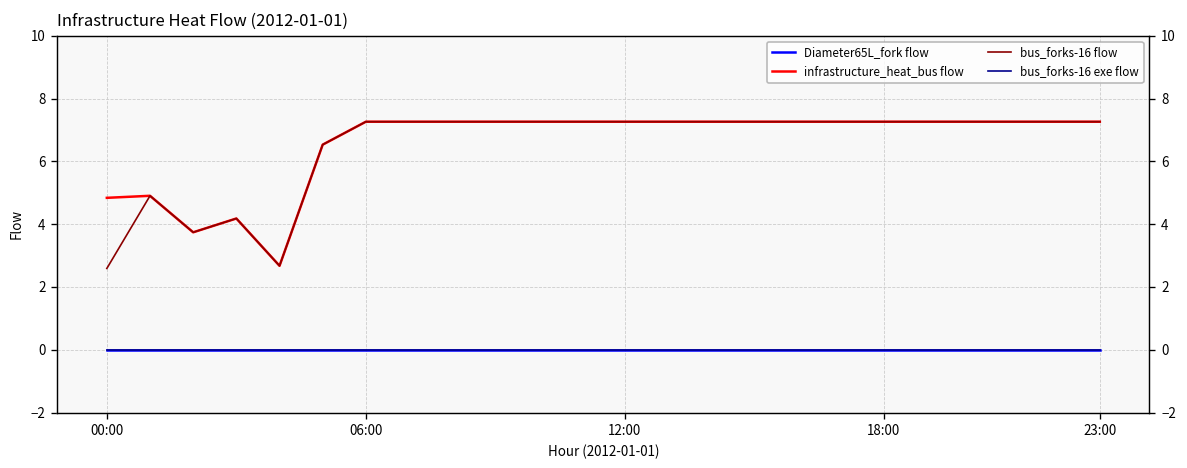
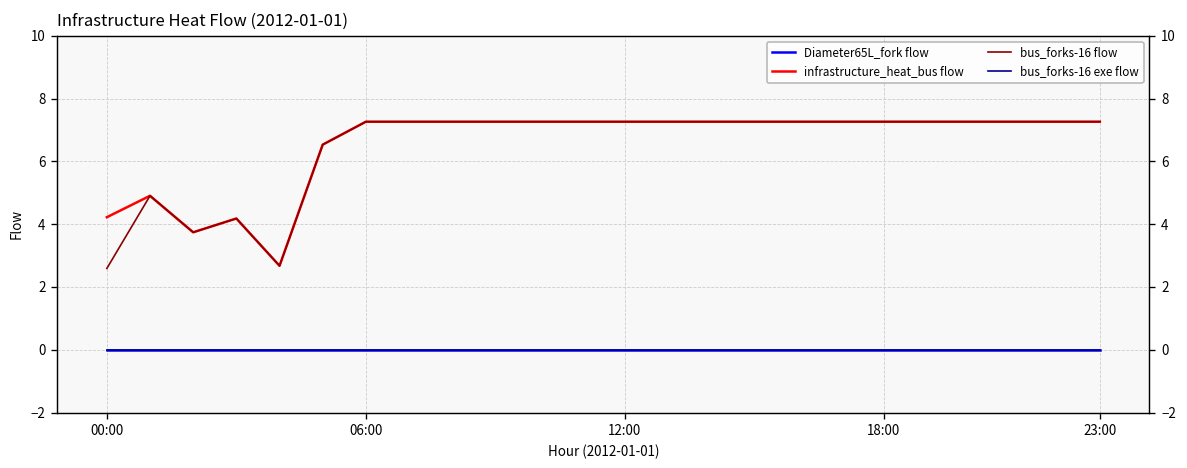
  {
    "bus_forks-16 exe flow": {
      "00:00": 0.0,
      "06:00": 0.0,
      "12:00": 0.0,
      "18:00": 0.0,
      "23:00": 0.0
    },
    "infrastructure_heat_bus flow": {
-     "00:00": 4.8
+     "00:00": 4.2
    },
    "bus_forks-16 flow": {
      "00:00": 2.6
    }
  }
